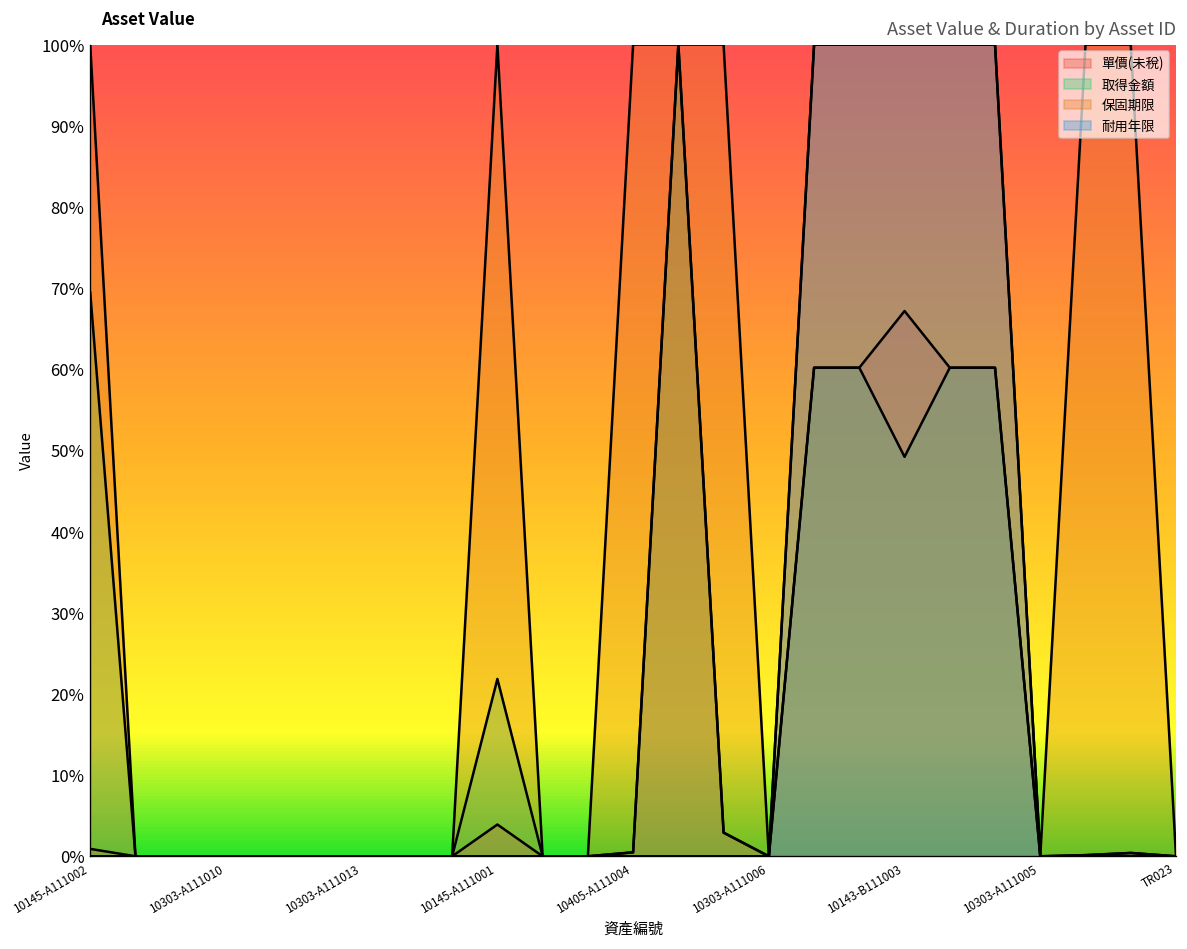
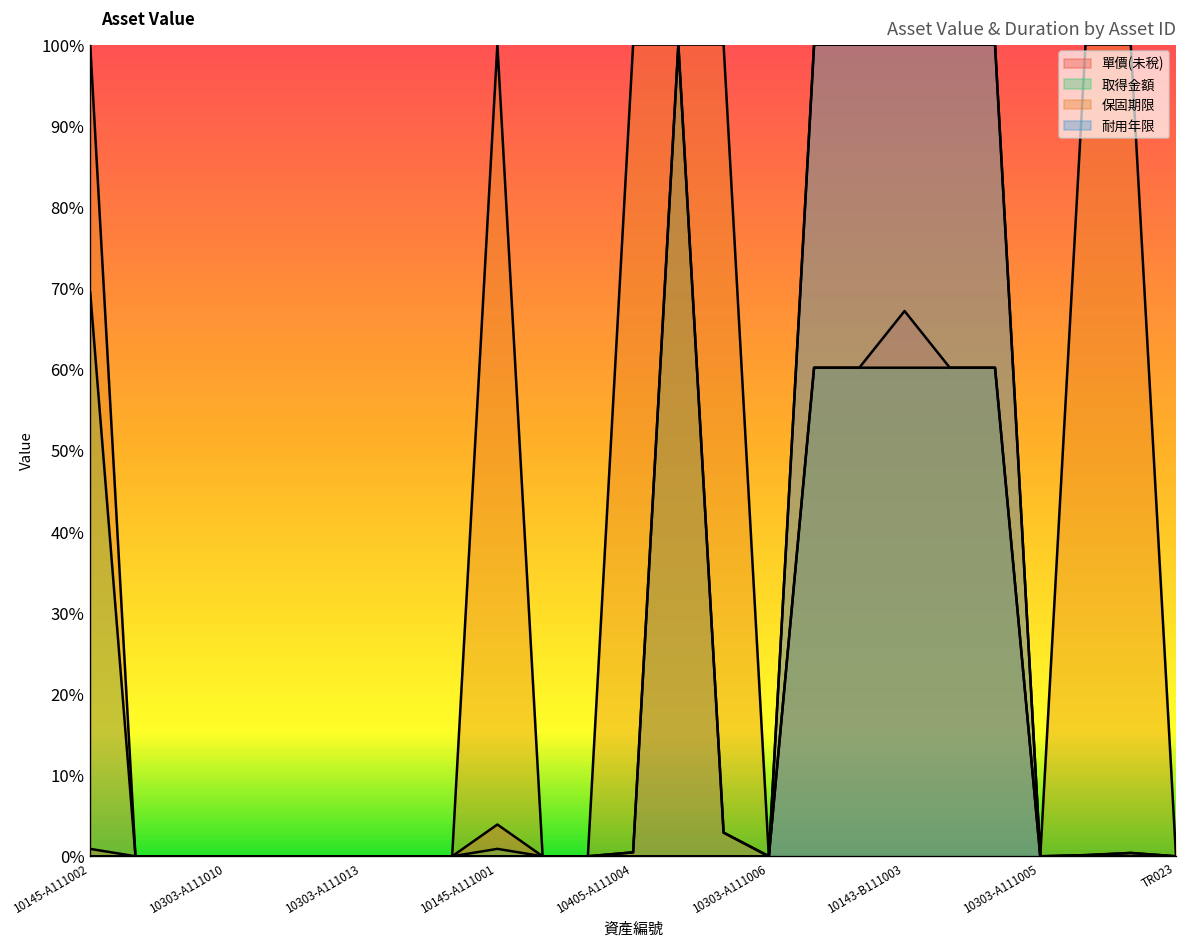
  {
    "取得金額": {
      "10145-A111002": "69%",
-     "10145-A111001": "22%",
-     "10143-B111003": "49%"
+     "10145-A111001": "1%",
+     "10143-B111003": "60%"
    },
    "耐用年限": {
      "10145-A111002": "0%",
      "10145-A111001": "0%",
      "10405-A111004": "0%"
    }
  }
